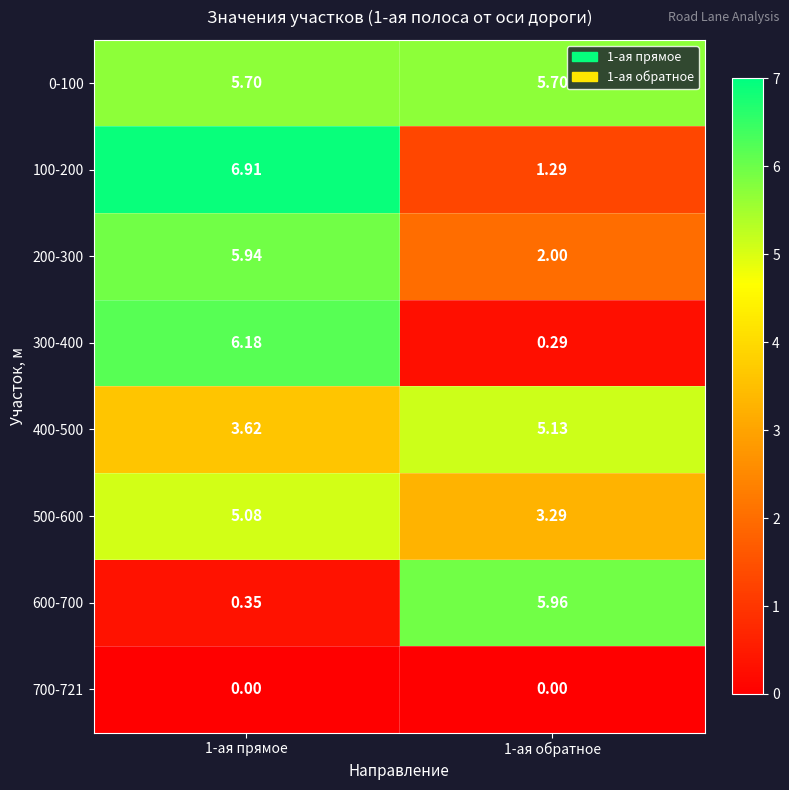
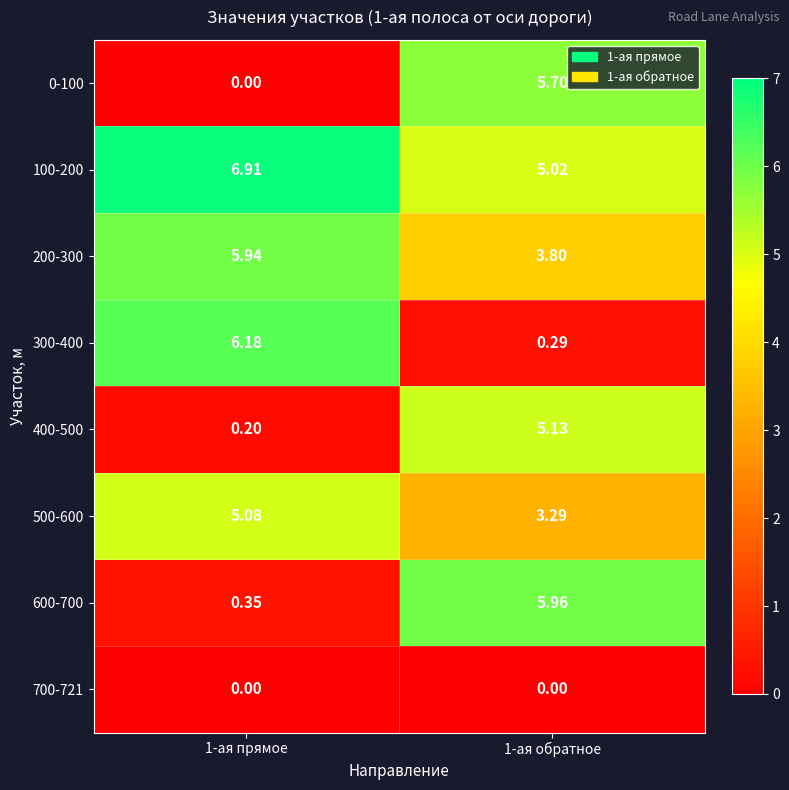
  {
    "0-100": {
-     "1-ая прямое": 5.70
+     "1-ая прямое": 0.00
    },
    "100-200": {
      "1-ая прямое": 6.91,
-     "1-ая обратное": 1.29
+     "1-ая обратное": 5.02
    },
    "200-300": {
      "1-ая прямое": 5.94,
-     "1-ая обратное": 2.00
+     "1-ая обратное": 3.80
    },
    "300-400": {
      "1-ая прямое": 6.18,
      "1-ая обратное": 0.29
    },
    "400-500": {
-     "1-ая прямое": 3.62,
+     "1-ая прямое": 0.20,
      "1-ая обратное": 5.13
    },
    "500-600": {
      "1-ая прямое": 5.08,
      "1-ая обратное": 3.29
    },
    "600-700": {
      "1-ая прямое": 0.35,
      "1-ая обратное": 5.96
    },
    "700-721": {
      "1-ая прямое": 0.00,
      "1-ая обратное": 0.00
    }
  }
